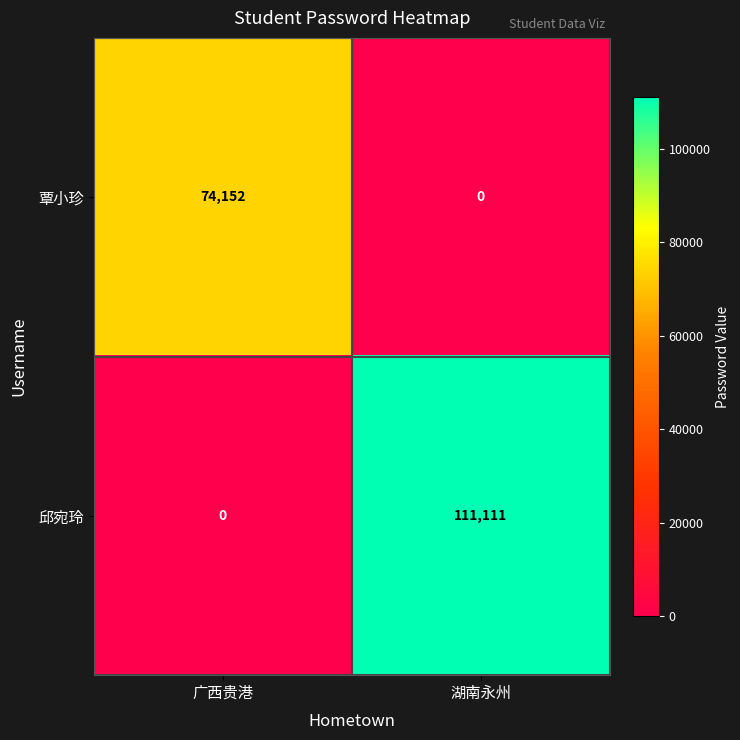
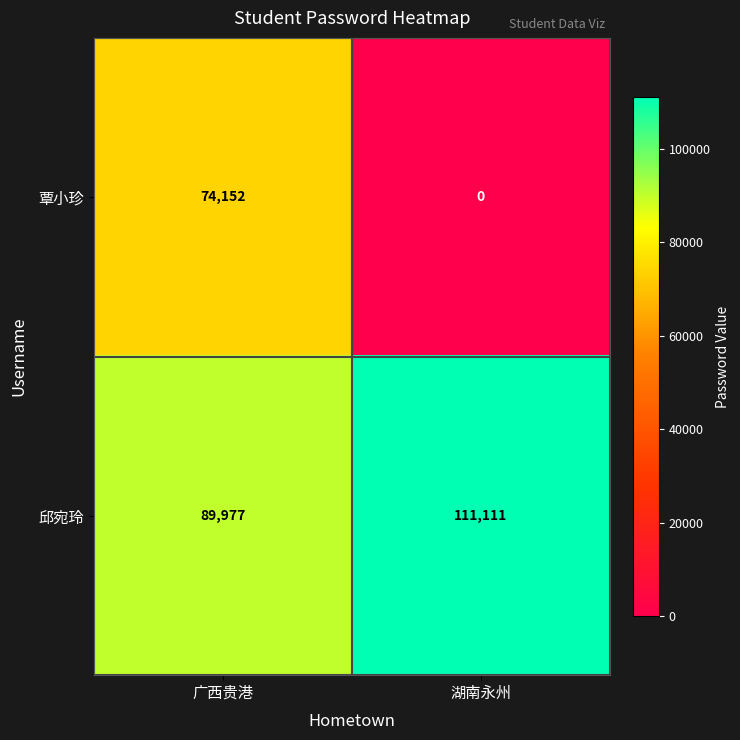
  {
    "覃小珍": {
      "广西贵港": "74,152",
      "湖南永州": "0"
    },
    "邱宛玲": {
-     "广西贵港": "0",
+     "广西贵港": "89,977",
      "湖南永州": "111,111"
    }
  }
